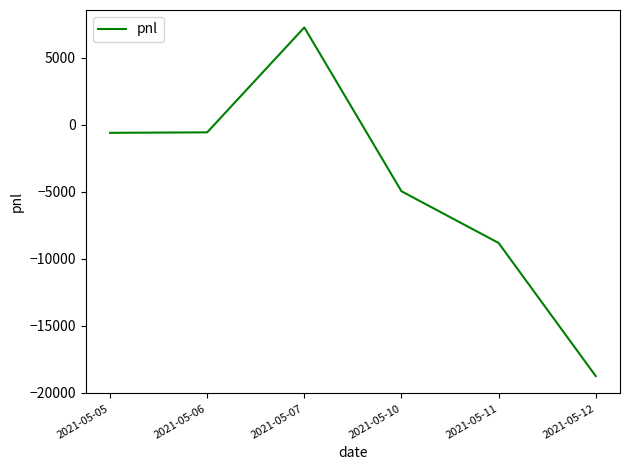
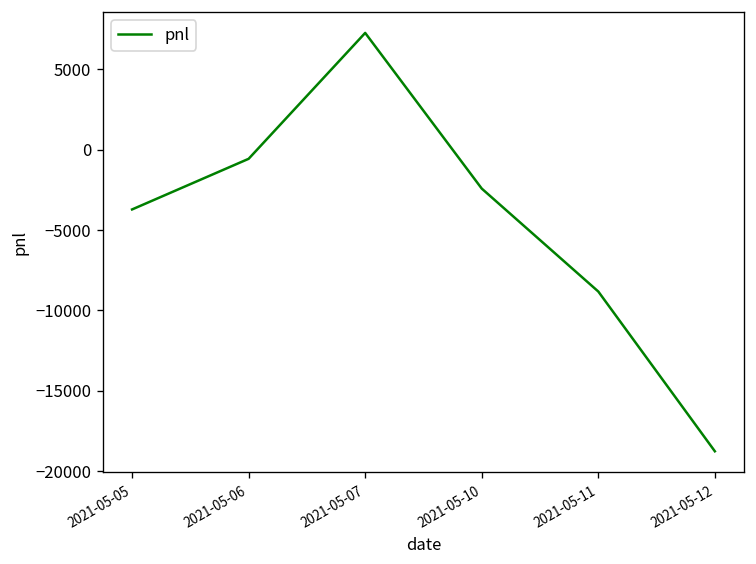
  {
-   "2021-05-05": -600,
+   "2021-05-05": -3700,
    "2021-05-06": -600,
    "2021-05-07": 7300,
-   "2021-05-10": -5000,
+   "2021-05-10": -2400,
    "2021-05-11": -8800,
    "2021-05-12": -18800
  }
